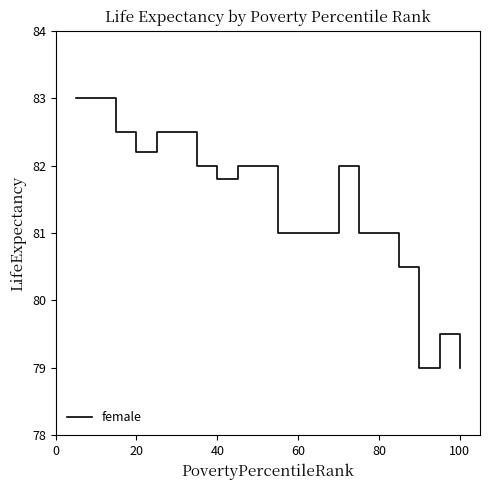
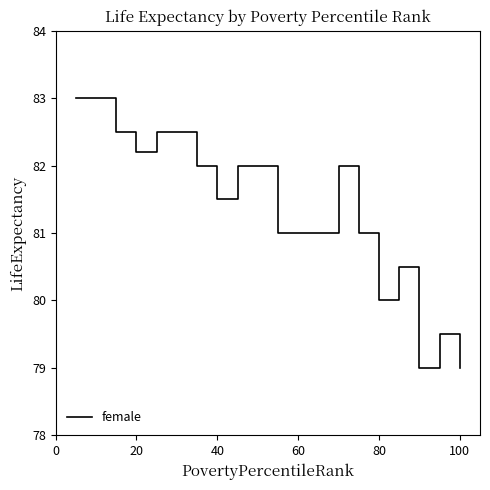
  {
    "20": 82.2,
-   "40": 81.8,
+   "40": 81.5,
    "60": 81.0,
-   "80": 81,
+   "80": 80,
    "100": 79.0
  }
